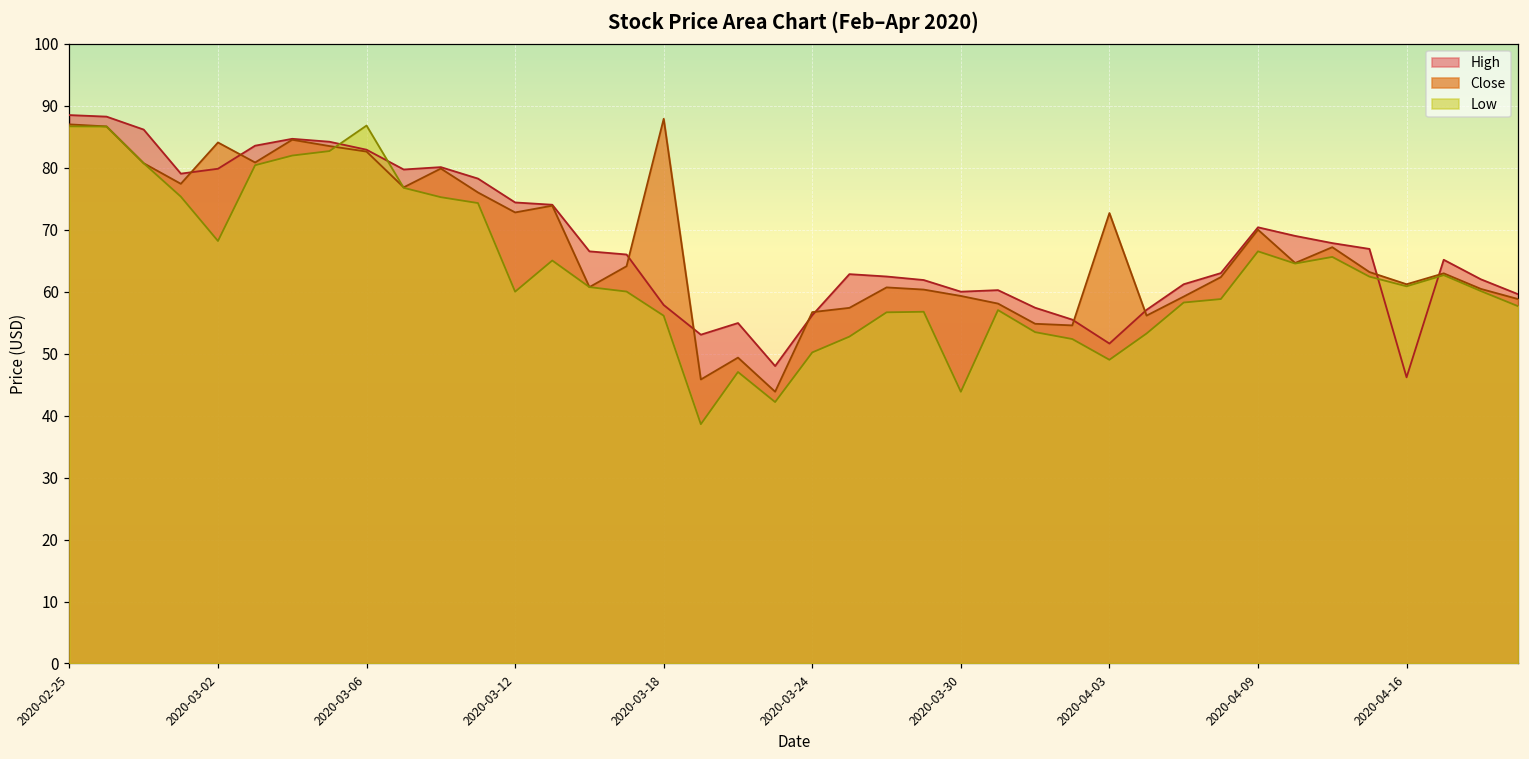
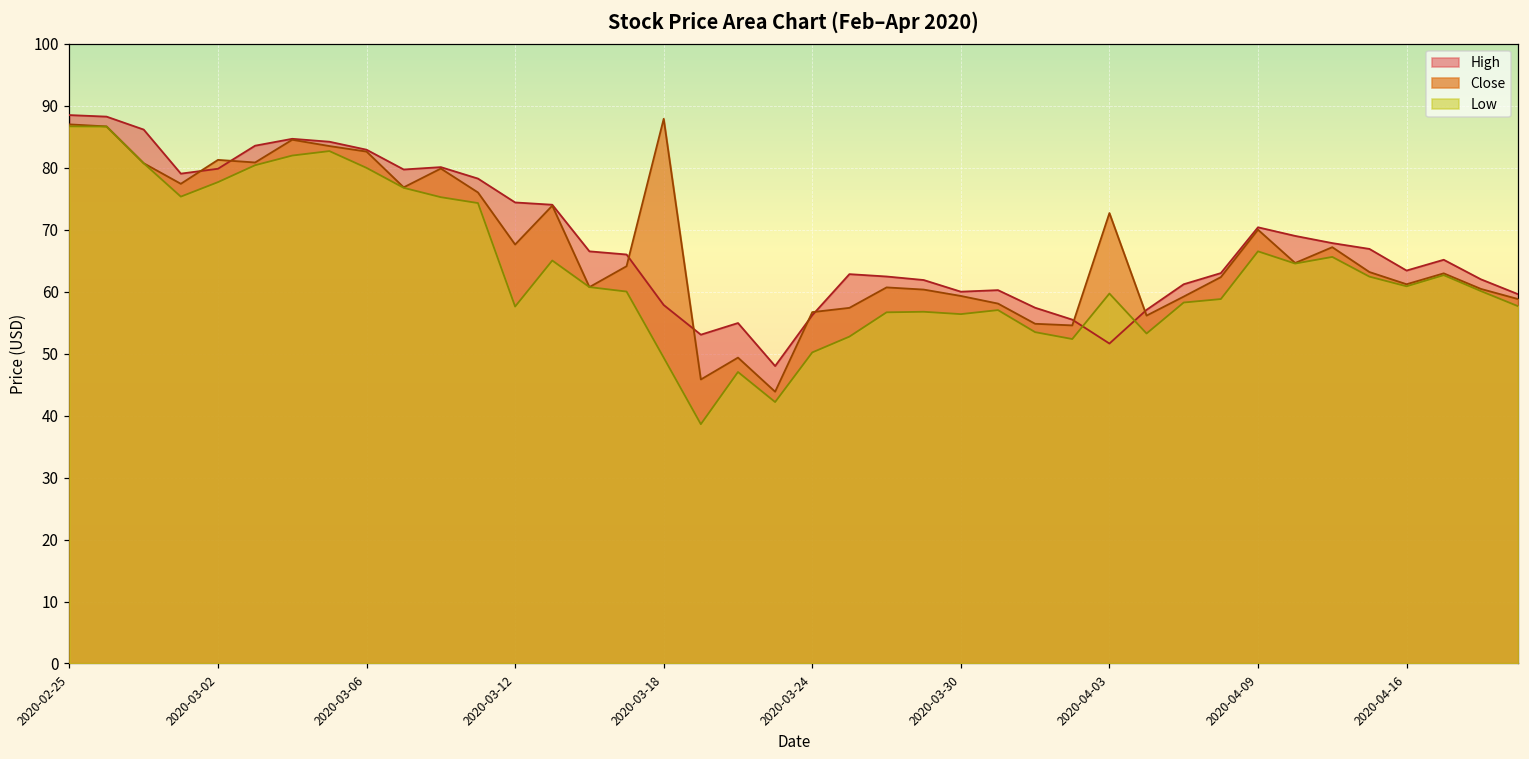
  {
    "High": {
      "2020-02-25": 89,
      "2020-03-02": 80,
      "2020-03-12": 74,
      "2020-03-18": 58,
      "2020-03-24": 56,
      "2020-03-30": 60,
      "2020-04-03": 52,
-     "2020-04-16": 46
+     "2020-04-16": 63
    },
    "Close": {
-     "2020-03-02": 84,
-     "2020-03-12": 73,
+     "2020-03-02": 81,
+     "2020-03-12": 68,
      "2020-03-18": 88,
      "2020-03-24": 57,
      "2020-03-30": 59,
      "2020-04-03": 73
    },
    "Low": {
-     "2020-03-02": 68,
-     "2020-03-06": 87,
-     "2020-03-12": 60,
-     "2020-03-18": 56,
+     "2020-03-02": 78,
+     "2020-03-06": 80,
+     "2020-03-12": 58,
+     "2020-03-18": 49,
      "2020-03-24": 50,
-     "2020-03-30": 44,
-     "2020-04-03": 49,
+     "2020-03-30": 56,
+     "2020-04-03": 60,
      "2020-04-09": 67
    }
  }
